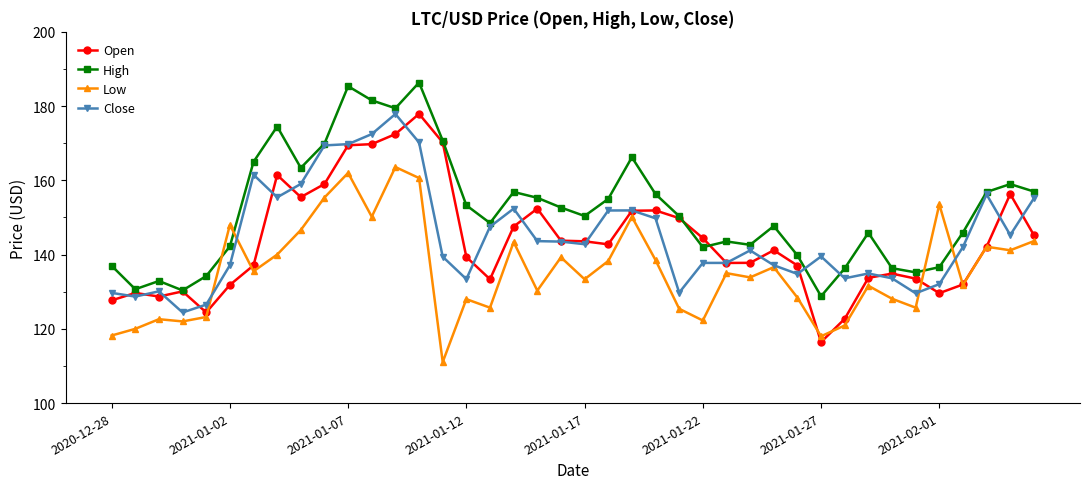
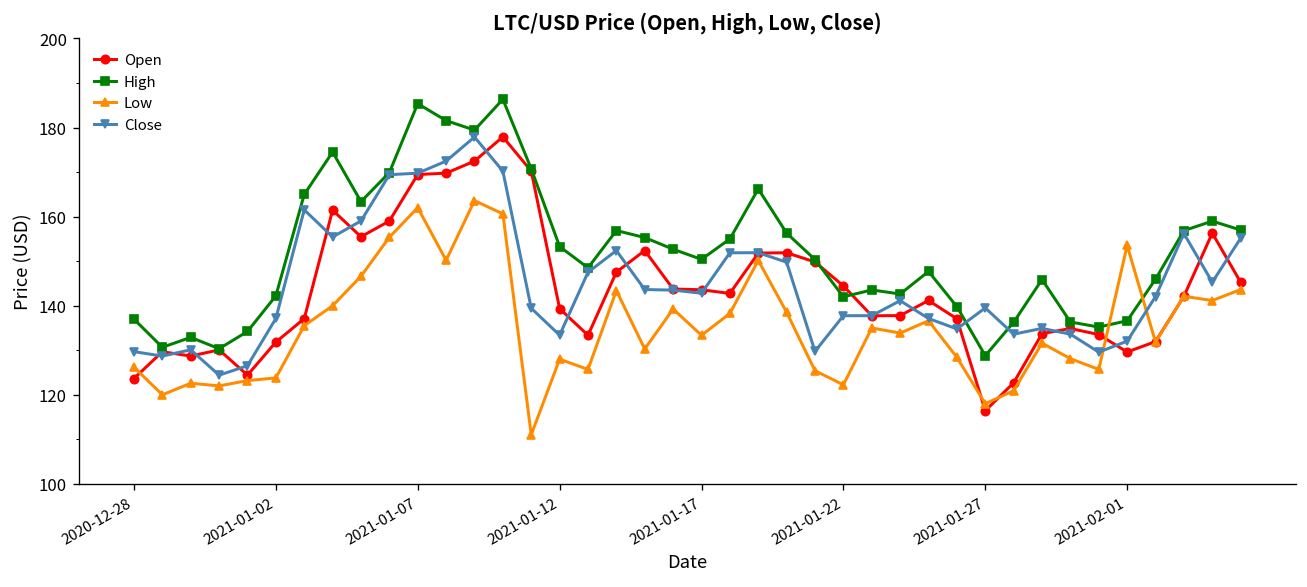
  {
    "Open": {
-     "2020-12-28": 128,
+     "2020-12-28": 124,
      "2021-01-02": 132,
      "2021-01-12": 139,
      "2021-01-17": 144,
      "2021-01-22": 144,
      "2021-01-27": 116,
      "2021-02-01": 130
    },
    "High": {
      "2020-12-28": 137,
      "2021-01-02": 142,
      "2021-01-07": 185,
      "2021-01-12": 153,
      "2021-01-17": 150,
      "2021-01-22": 142,
      "2021-01-27": 129,
      "2021-02-01": 137
    },
    "Low": {
-     "2020-12-28": 118,
-     "2021-01-02": 148,
+     "2020-12-28": 126,
+     "2021-01-02": 124,
      "2021-01-07": 162,
      "2021-01-12": 128,
      "2021-01-17": 133,
      "2021-01-22": 122,
      "2021-01-27": 118,
      "2021-02-01": 154
    },
    "Close": {
      "2020-12-28": 130,
      "2021-01-02": 137,
      "2021-01-12": 133,
      "2021-01-17": 143,
      "2021-01-22": 138,
      "2021-01-27": 140,
      "2021-02-01": 132
    }
  }
